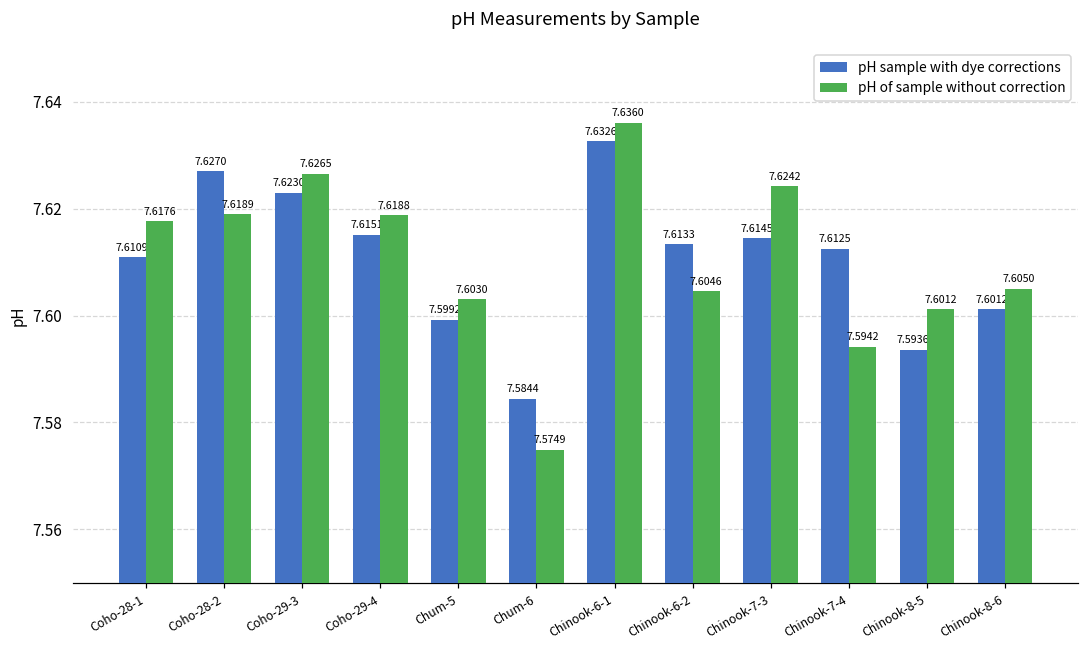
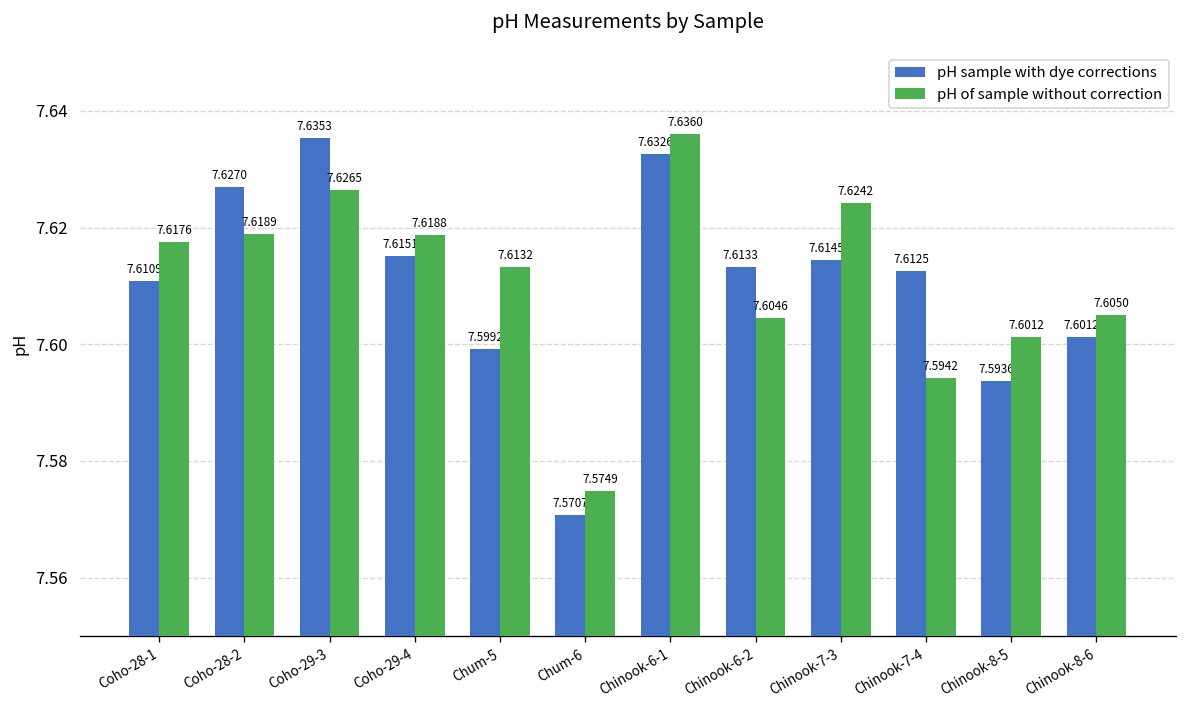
  {
    "pH sample with dye corrections": {
      "Coho-28-1": 7.6109,
      "Coho-28-2": 7.6270,
-     "Coho-29-3": 7.6230,
+     "Coho-29-3": 7.6353,
      "Coho-29-4": 7.6151,
      "Chum-5": 7.5992,
-     "Chum-6": 7.5844,
+     "Chum-6": 7.5707,
      "Chinook-6-1": 7.6326,
      "Chinook-6-2": 7.6133,
      "Chinook-7-3": 7.6145,
      "Chinook-7-4": 7.6125,
      "Chinook-8-5": 7.5936,
      "Chinook-8-6": 7.6012
    },
    "pH of sample without correction": {
      "Coho-28-1": 7.6176,
      "Coho-28-2": 7.6189,
      "Coho-29-3": 7.6265,
      "Coho-29-4": 7.6188,
-     "Chum-5": 7.6030,
+     "Chum-5": 7.6132,
      "Chum-6": 7.5749,
      "Chinook-6-1": 7.6360,
      "Chinook-6-2": 7.6046,
      "Chinook-7-3": 7.6242,
      "Chinook-7-4": 7.5942,
      "Chinook-8-5": 7.6012,
      "Chinook-8-6": 7.6050
    }
  }
